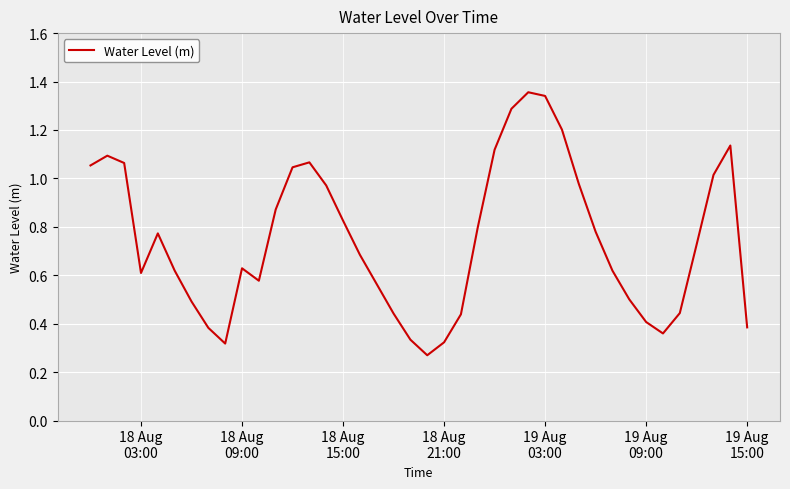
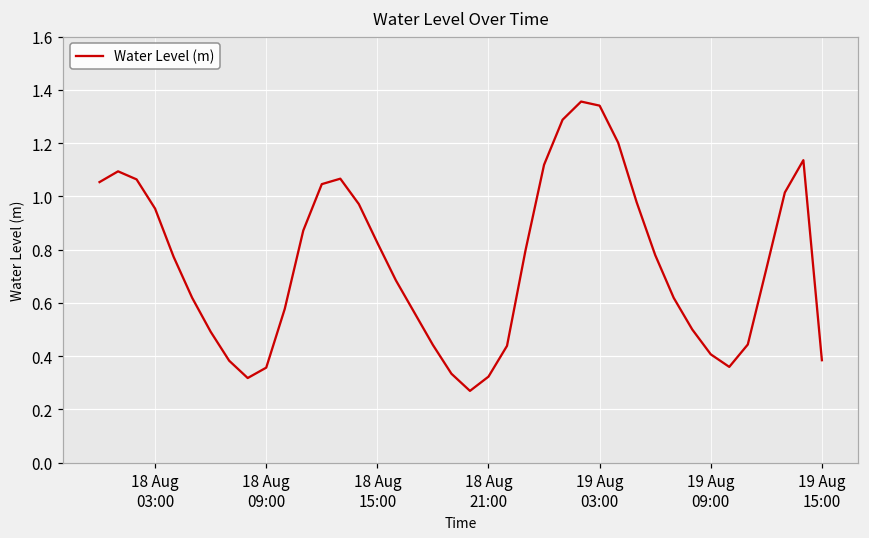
  {
-   "18 Aug 03:00": 0.61,
-   "18 Aug 09:00": 0.63,
+   "18 Aug 03:00": 0.95,
+   "18 Aug 09:00": 0.36,
    "18 Aug 15:00": 0.83,
    "18 Aug 21:00": 0.32,
    "19 Aug 03:00": 1.34,
    "19 Aug 09:00": 0.41,
    "19 Aug 15:00": 0.38
  }
